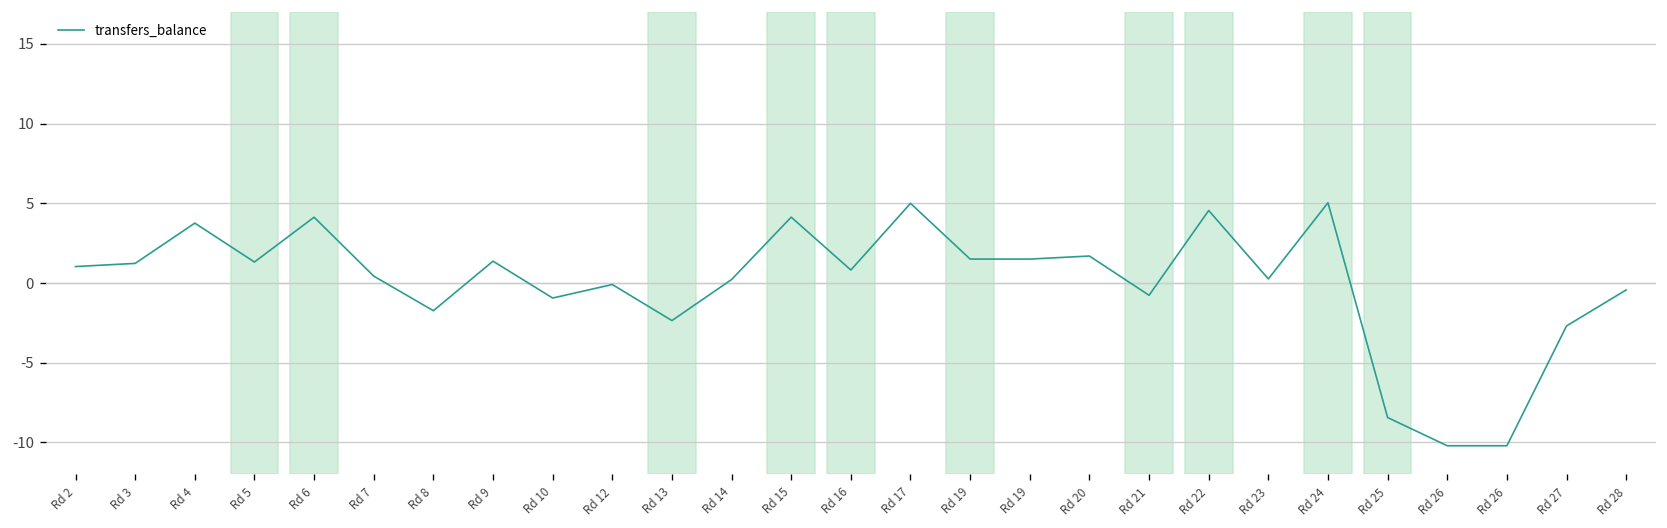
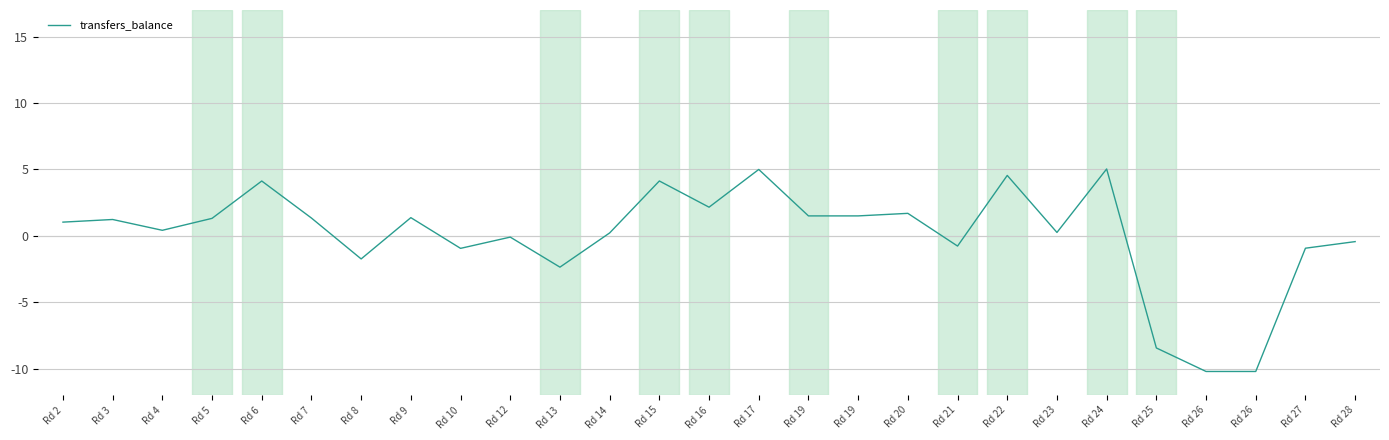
  {
    "Rd 2": 1.0,
    "Rd 3": 1.2,
-   "Rd 4": 3.8,
+   "Rd 4": 0.4,
    "Rd 5": 1.3,
    "Rd 6": 4.1,
-   "Rd 7": 0.4,
+   "Rd 7": 1.3,
    "Rd 8": -1.7,
    "Rd 9": 1.4,
    "Rd 10": -0.9,
    "Rd 12": -0.1,
    "Rd 13": -2.4,
    "Rd 14": 0.2,
    "Rd 15": 4.1,
-   "Rd 16": 0.8,
+   "Rd 16": 2.2,
    "Rd 17": 5.0,
    "Rd 20": 1.7,
    "Rd 21": -0.8,
    "Rd 22": 4.5,
    "Rd 23": 0.3,
    "Rd 24": 5.0,
    "Rd 25": -8.4,
-   "Rd 27": -2.7,
+   "Rd 27": -0.9,
    "Rd 28": -0.4
  }
